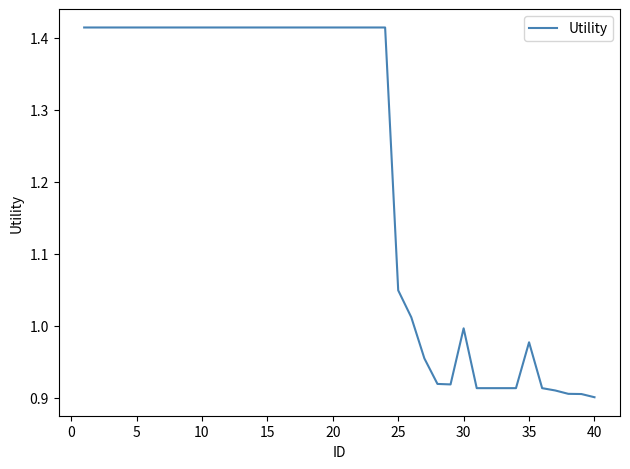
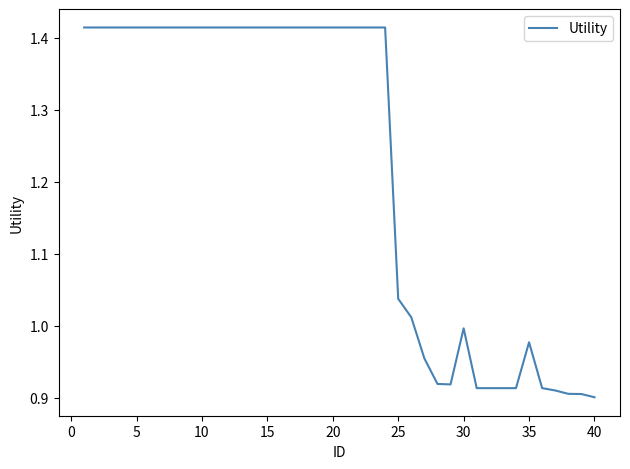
  {
    "5": 1.41,
    "10": 1.41,
    "15": 1.41,
    "20": 1.41,
-   "25": 1.05,
+   "25": 1.04,
    "30": 1.00,
    "35": 0.98,
    "40": 0.90
  }
